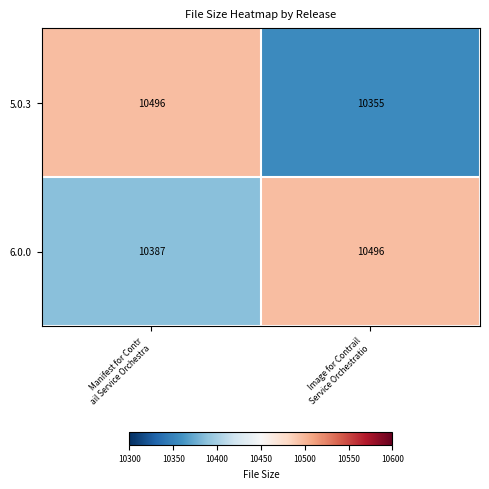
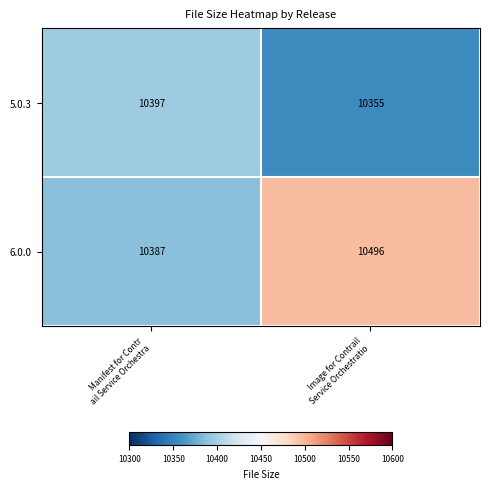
  {
    "5.0.3": {
-     "Manifest for Contr ail Service Orchestra": 10496,
+     "Manifest for Contr ail Service Orchestra": 10397,
      "Image for Contrail Service Orchestratio": 10355
    },
    "6.0.0": {
      "Manifest for Contr ail Service Orchestra": 10387,
      "Image for Contrail Service Orchestratio": 10496
    }
  }
